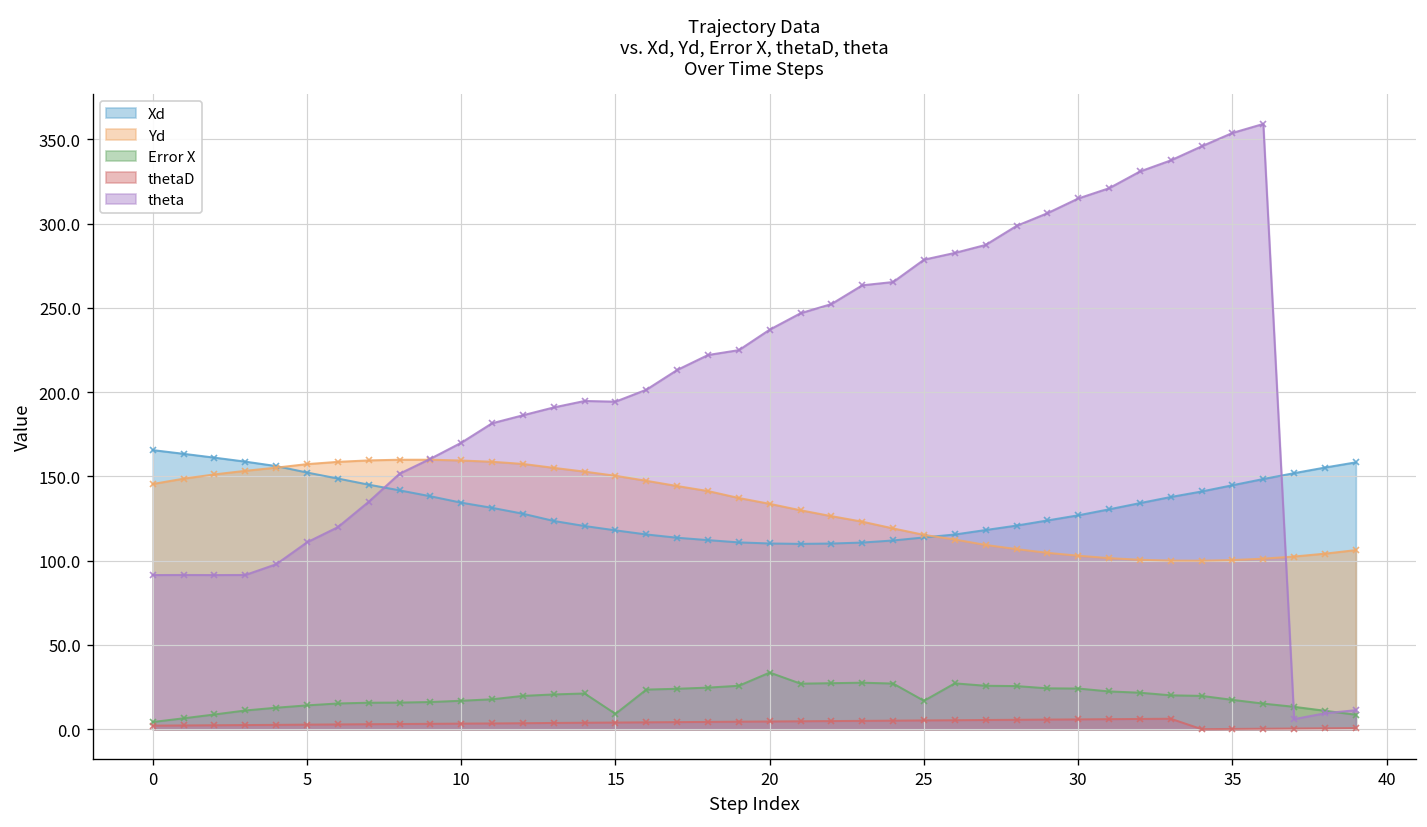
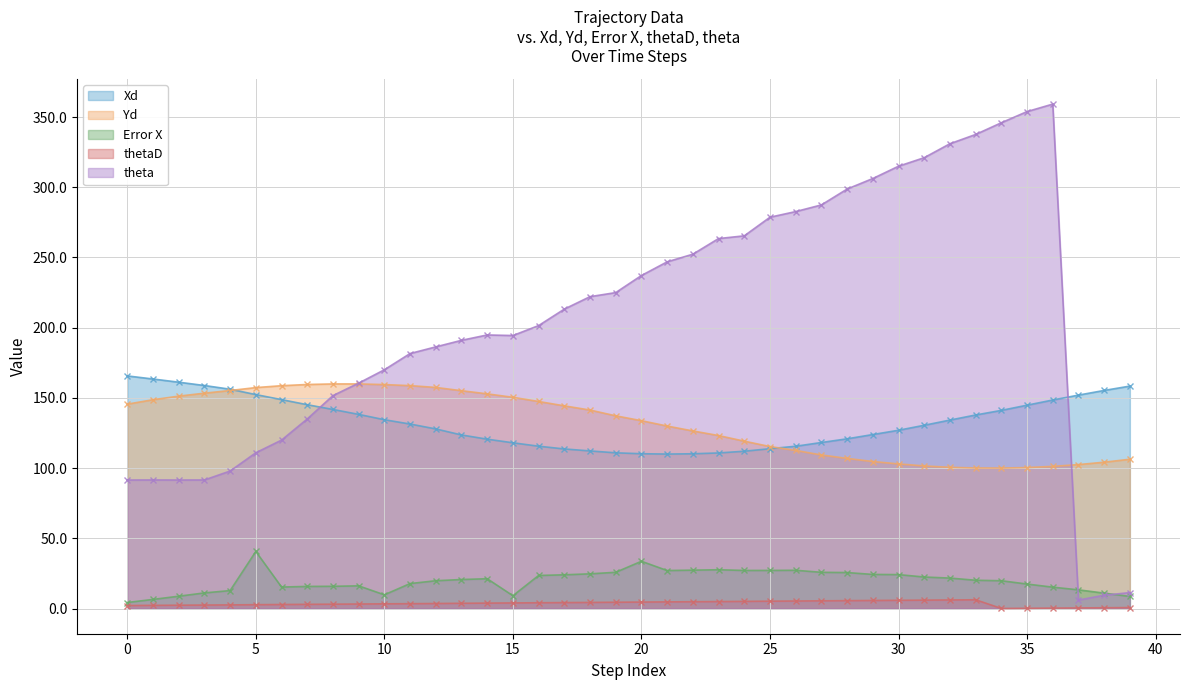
  {
    "Error X": {
      "0": 4,
-     "5": 14,
-     "10": 17,
+     "5": 41,
+     "10": 10,
      "15": 9,
      "20": 34,
-     "25": 17,
+     "25": 27,
      "30": 24,
      "35": 17
    }
  }
